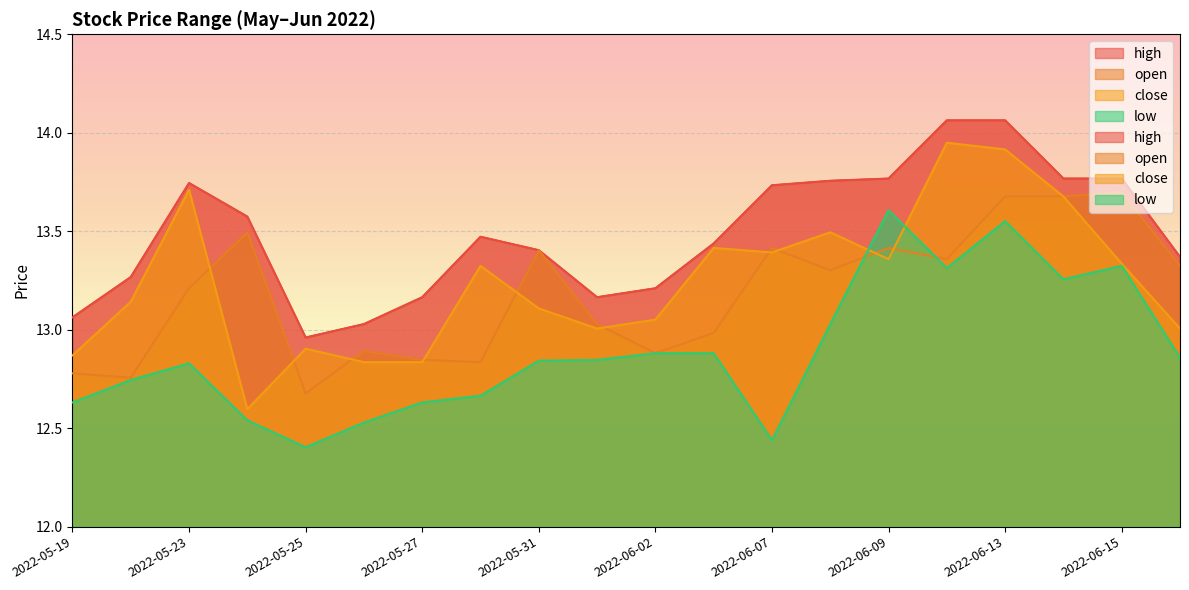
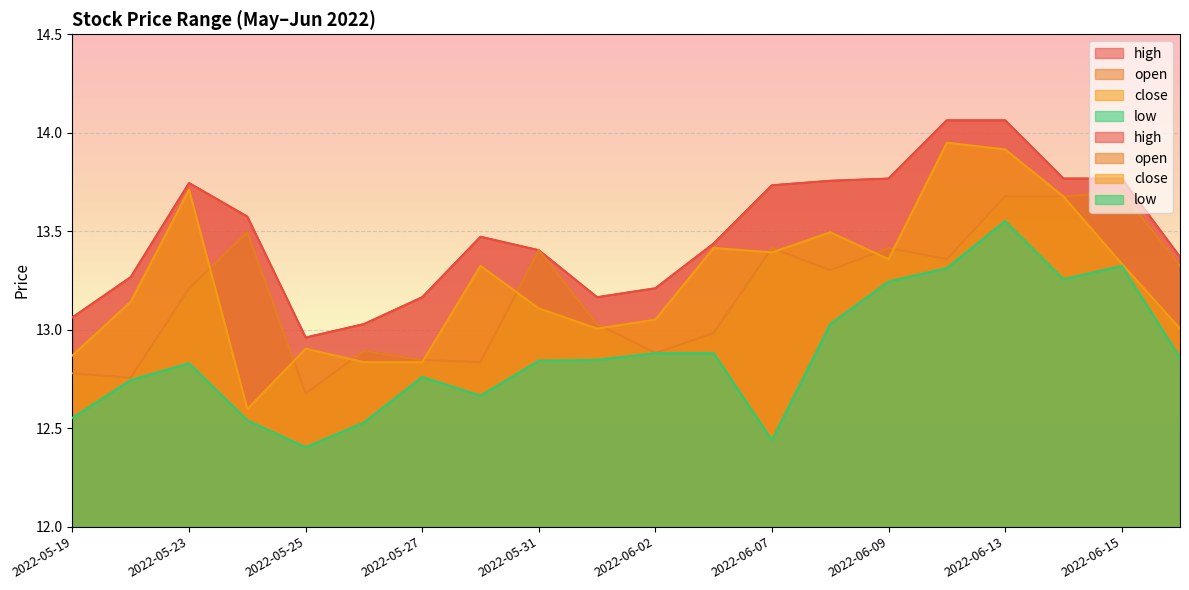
  {
    "low": {
-     "2022-05-19": 12.63,
+     "2022-05-19": 12.55,
      "2022-05-23": 12.83,
      "2022-05-25": 12.40,
-     "2022-05-27": 12.63,
+     "2022-05-27": 12.76,
      "2022-05-31": 12.84,
      "2022-06-07": 12.44,
-     "2022-06-09": 13.61,
+     "2022-06-09": 13.24,
      "2022-06-13": 13.55
    }
  }
